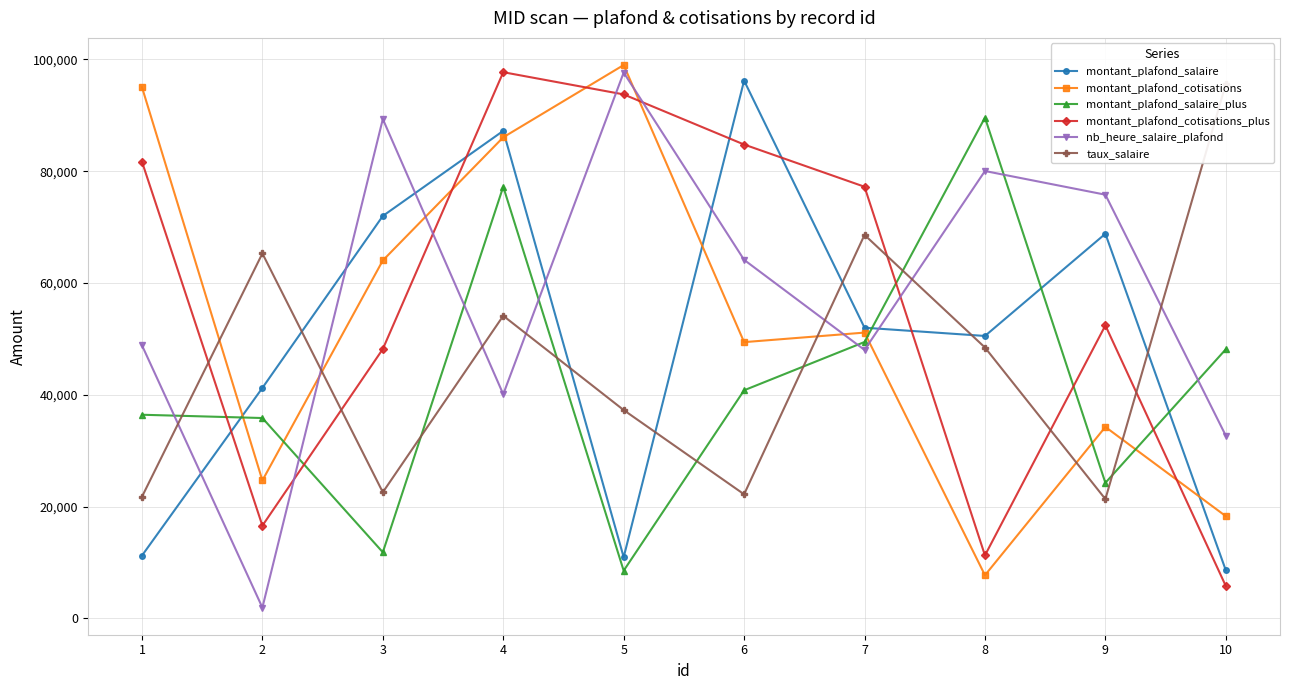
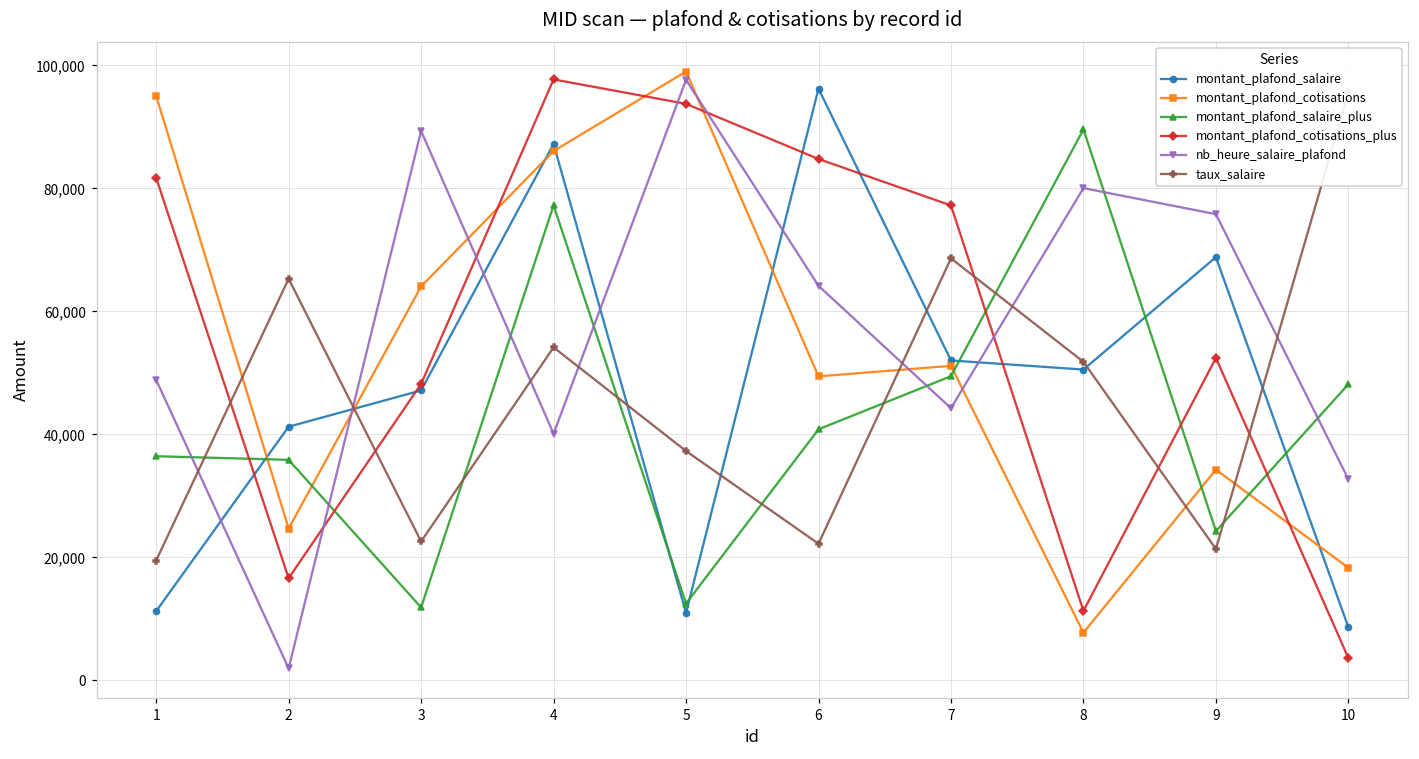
  {
    "montant_plafond_salaire": {
      "1": "11,000",
      "2": "41,000",
-     "3": "72,000",
+     "3": "47,000",
      "4": "87,000",
      "5": "11,000",
      "6": "96,000",
      "7": "52,000",
      "8": "51,000",
      "9": "69,000",
      "10": "9,000"
    },
    "montant_plafond_cotisations": {
      "1": "95,000",
      "2": "25,000",
      "3": "64,000",
      "4": "86,000",
      "5": "99,000",
      "6": "49,000",
      "7": "51,000",
      "8": "8,000",
      "9": "34,000",
      "10": "18,000"
    },
    "montant_plafond_salaire_plus": {
      "1": "36,000",
      "2": "36,000",
      "3": "12,000",
      "4": "77,000",
-     "5": "9,000",
+     "5": "12,000",
      "6": "41,000",
      "7": "49,000",
      "8": "90,000",
      "9": "24,000",
      "10": "48,000"
    },
    "montant_plafond_cotisations_plus": {
      "1": "82,000",
      "2": "17,000",
      "3": "48,000",
      "4": "98,000",
      "5": "94,000",
      "6": "85,000",
      "7": "77,000",
      "8": "11,000",
      "9": "52,000",
-     "10": "6,000"
+     "10": "4,000"
    },
    "nb_heure_salaire_plafond": {
      "1": "49,000",
      "2": "2,000",
      "3": "89,000",
      "4": "40,000",
      "5": "98,000",
      "6": "64,000",
-     "7": "48,000",
+     "7": "44,000",
      "8": "80,000",
      "9": "76,000",
      "10": "33,000"
    },
    "taux_salaire": {
-     "1": "22,000",
+     "1": "19,000",
      "2": "65,000",
      "3": "23,000",
      "4": "54,000",
      "5": "37,000",
      "6": "22,000",
      "7": "69,000",
-     "8": "48,000",
+     "8": "52,000",
      "9": "21,000"
    }
  }
